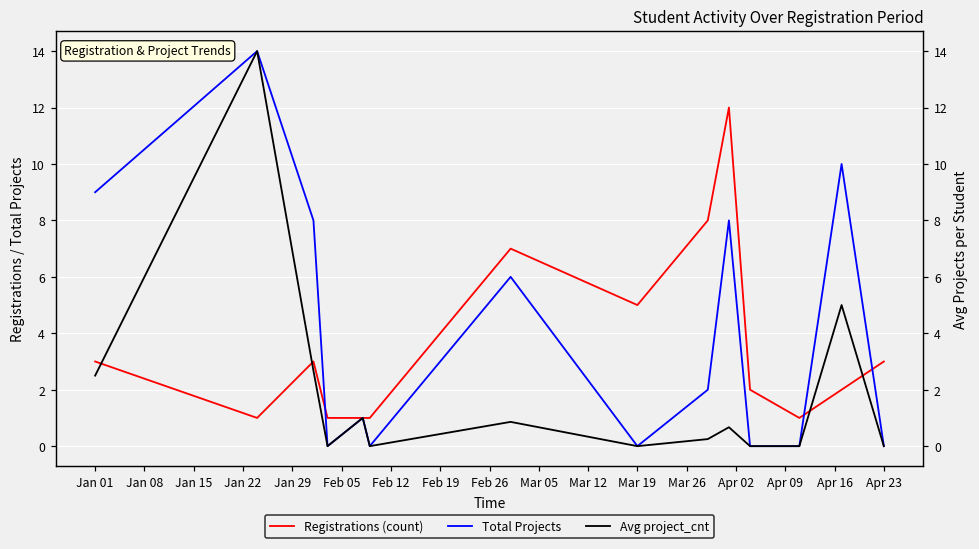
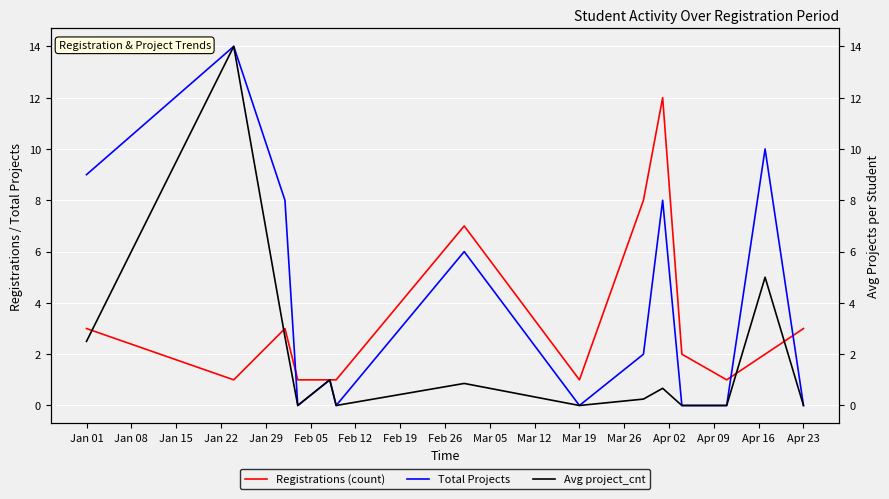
  {
    "Registrations (count)": {
      "Jan 01": 3,
-     "Mar 19": 5,
+     "Mar 19": 1,
      "Apr 23": 3
    },
    "Total Projects": {
      "Jan 01": 9,
      "Mar 19": 0,
      "Apr 23": 0
    },
    "Avg project_cnt": {
      "Jan 01": 2.5,
      "Mar 19": 0.0,
      "Apr 23": 0.0
    }
  }
